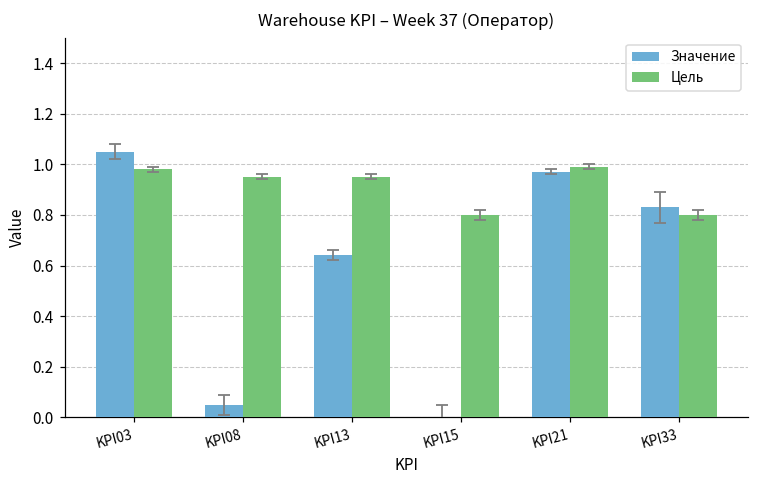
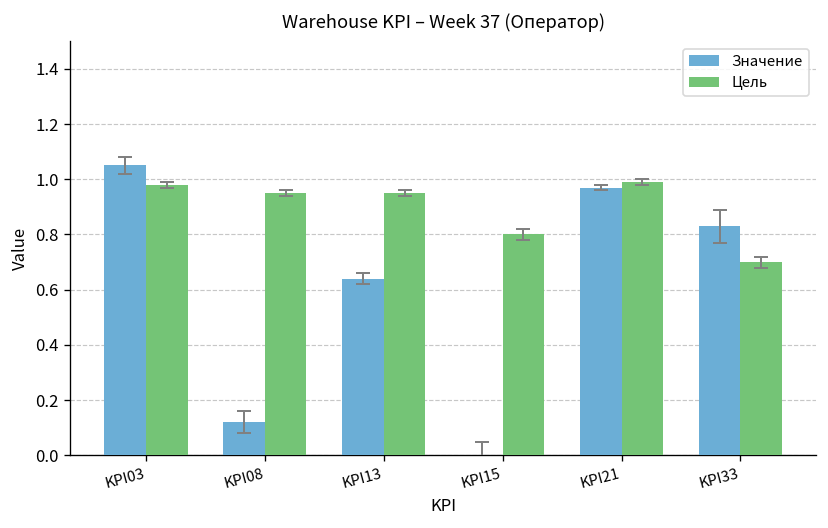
  {
    "Значение": {
      "KPI03": 1.05,
-     "KPI08": 0.05,
+     "KPI08": 0.12,
      "KPI13": 0.64,
      "KPI15": 0.00,
      "KPI21": 0.97,
      "KPI33": 0.83
    },
    "Цель": {
      "KPI03": 0.98,
      "KPI08": 0.95,
      "KPI13": 0.95,
      "KPI15": 0.8,
      "KPI21": 1.0,
-     "KPI33": 0.8
+     "KPI33": 0.7
    }
  }
